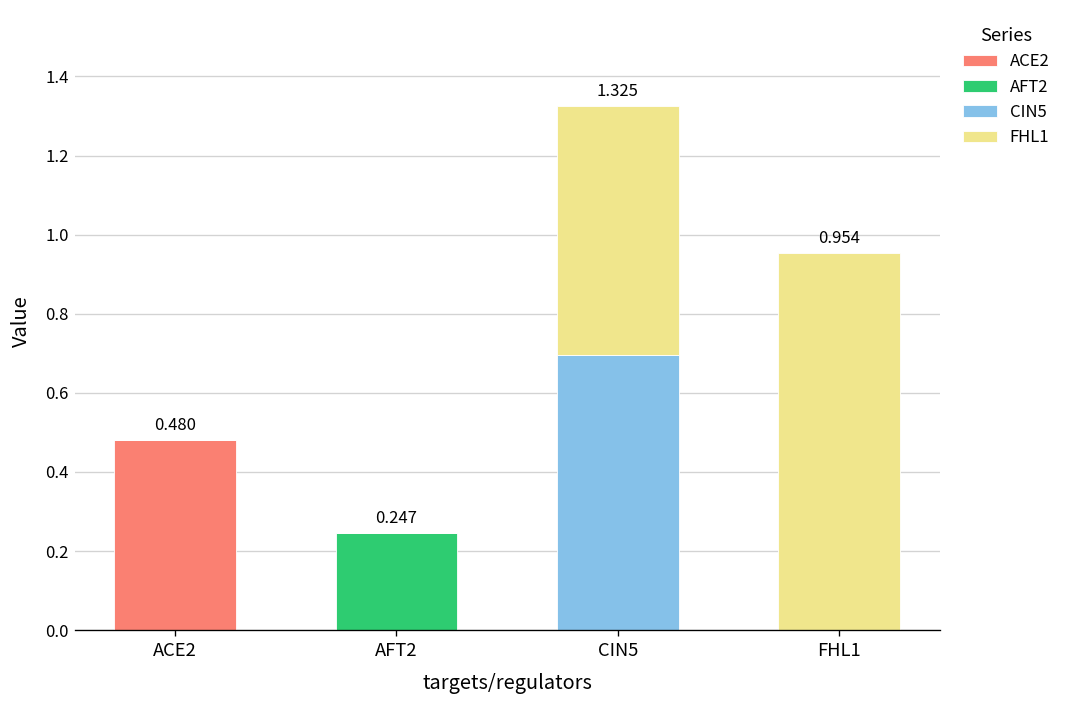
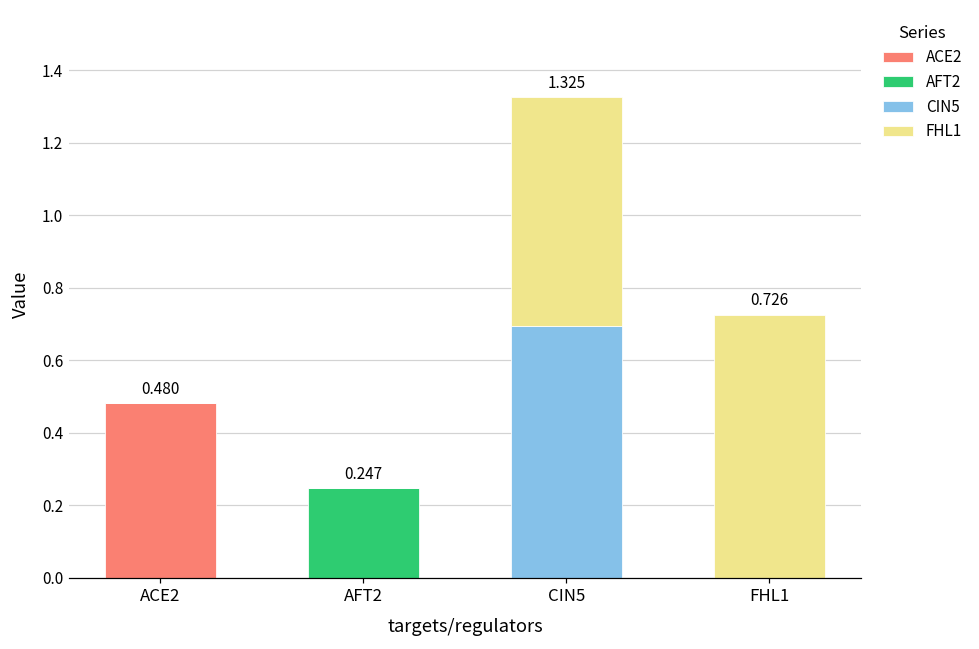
  {
    "ACE2": {
      "ACE2": 0.480
    },
    "AFT2": {
      "AFT2": 0.247
    },
    "FHL1": {
-     "FHL1": 0.954
+     "FHL1": 0.726
    }
  }
